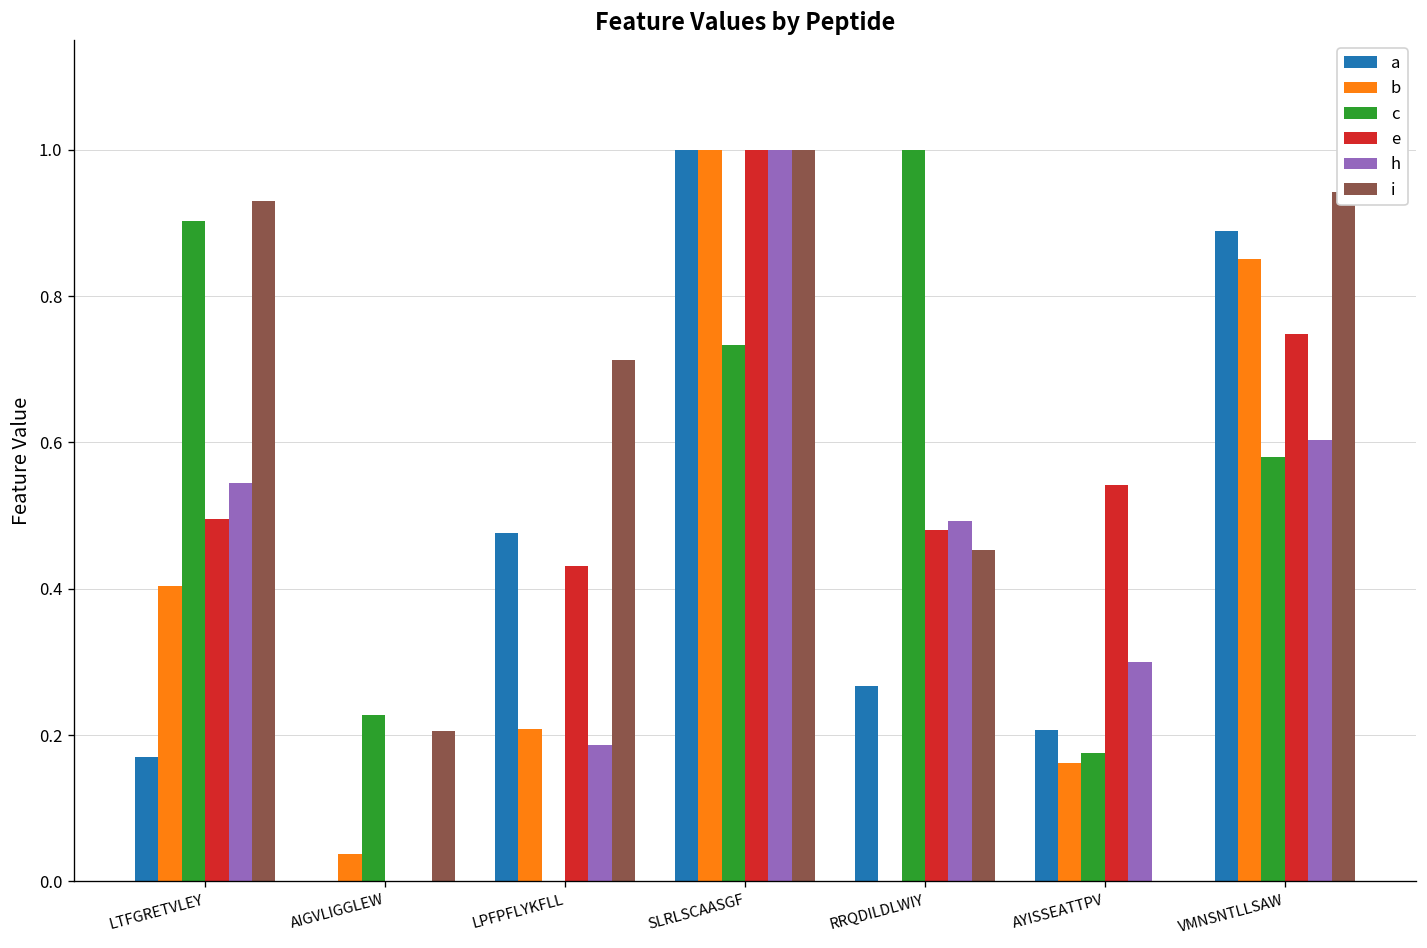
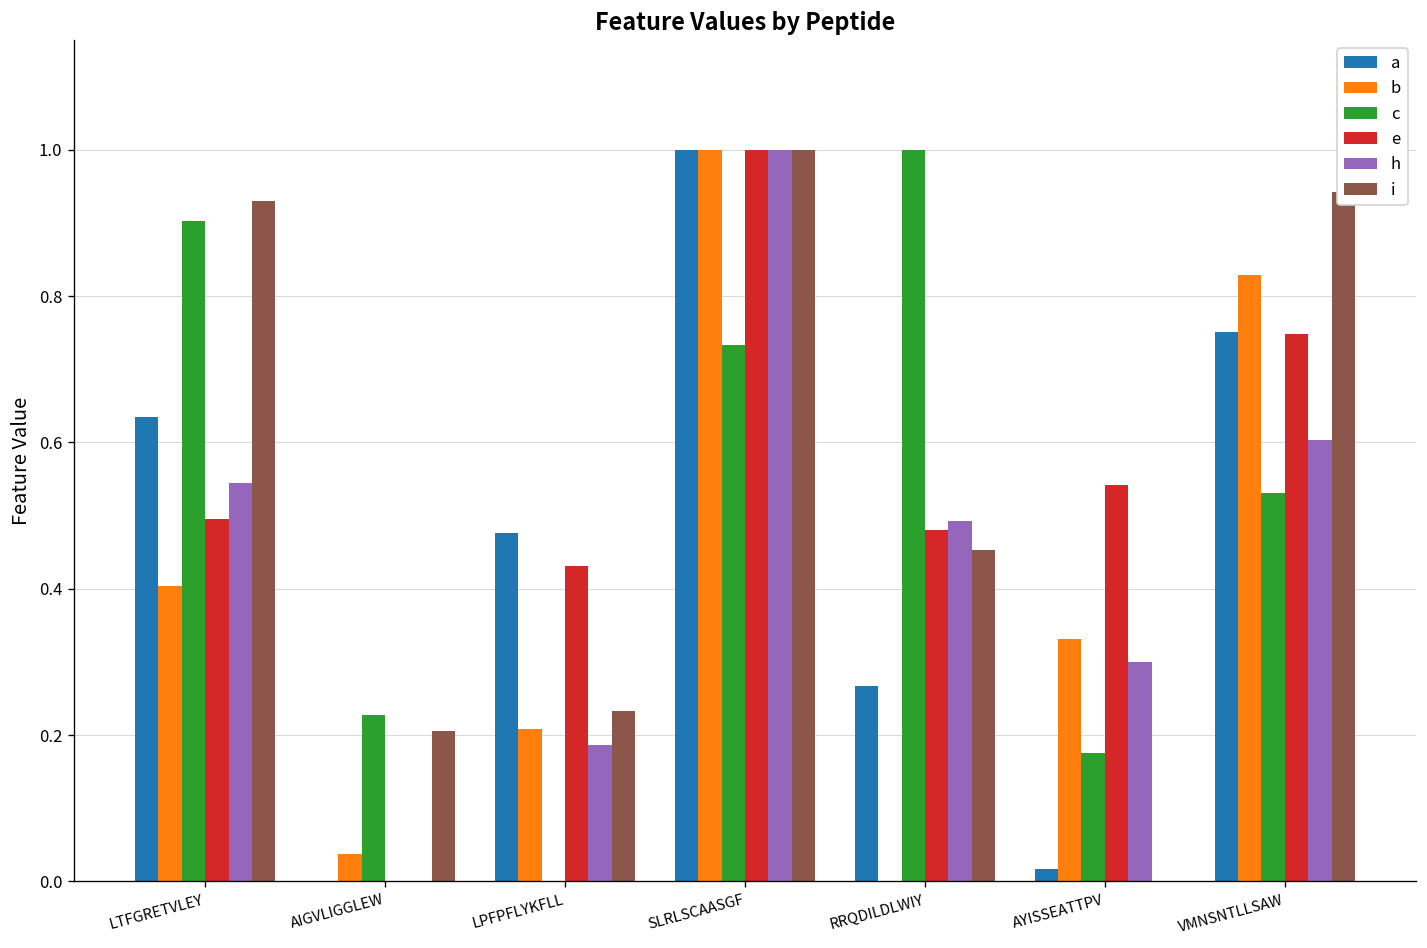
  {
    "a": {
-     "LTFGRETVLEY": 0.17,
+     "LTFGRETVLEY": 0.64,
      "AIGVLIGGLEW": 0.00,
      "LPFPFLYKFLL": 0.48,
      "SLRLSCAASGF": 1.00,
      "RRQDILDLWIY": 0.27,
-     "AYISSEATTPV": 0.21,
-     "VMNSNTLLSAW": 0.89
+     "AYISSEATTPV": 0.02,
+     "VMNSNTLLSAW": 0.75
    },
    "b": {
      "LTFGRETVLEY": 0.40,
      "AIGVLIGGLEW": 0.04,
      "LPFPFLYKFLL": 0.21,
      "SLRLSCAASGF": 1.00,
      "RRQDILDLWIY": 0.00,
-     "AYISSEATTPV": 0.16,
-     "VMNSNTLLSAW": 0.85
+     "AYISSEATTPV": 0.33,
+     "VMNSNTLLSAW": 0.83
    },
    "c": {
      "LTFGRETVLEY": 0.90,
      "AIGVLIGGLEW": 0.23,
      "LPFPFLYKFLL": 0.00,
      "SLRLSCAASGF": 0.73,
      "RRQDILDLWIY": 1.00,
      "AYISSEATTPV": 0.18,
-     "VMNSNTLLSAW": 0.58
+     "VMNSNTLLSAW": 0.53
    },
    "e": {
      "LTFGRETVLEY": 0.50,
      "AIGVLIGGLEW": 0.00,
      "LPFPFLYKFLL": 0.43,
      "SLRLSCAASGF": 1.00,
      "RRQDILDLWIY": 0.48,
      "AYISSEATTPV": 0.54,
      "VMNSNTLLSAW": 0.75
    },
    "h": {
      "LTFGRETVLEY": 0.54,
      "AIGVLIGGLEW": 0.00,
      "LPFPFLYKFLL": 0.19,
      "SLRLSCAASGF": 1.00,
      "RRQDILDLWIY": 0.49,
      "AYISSEATTPV": 0.30,
      "VMNSNTLLSAW": 0.60
    },
    "i": {
      "LTFGRETVLEY": 0.93,
      "AIGVLIGGLEW": 0.21,
-     "LPFPFLYKFLL": 0.71,
+     "LPFPFLYKFLL": 0.23,
      "SLRLSCAASGF": 1.00,
      "RRQDILDLWIY": 0.45,
      "AYISSEATTPV": 0.00
    }
  }
